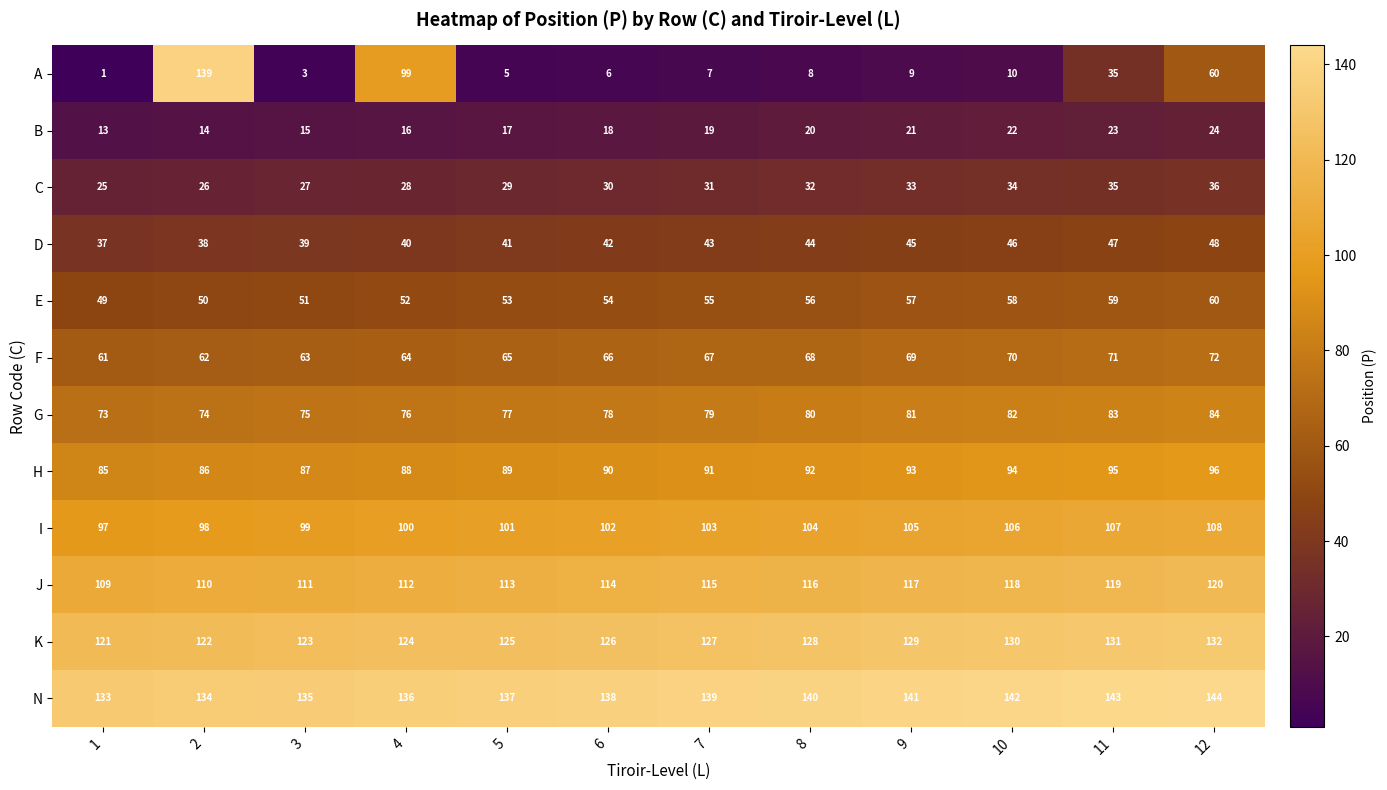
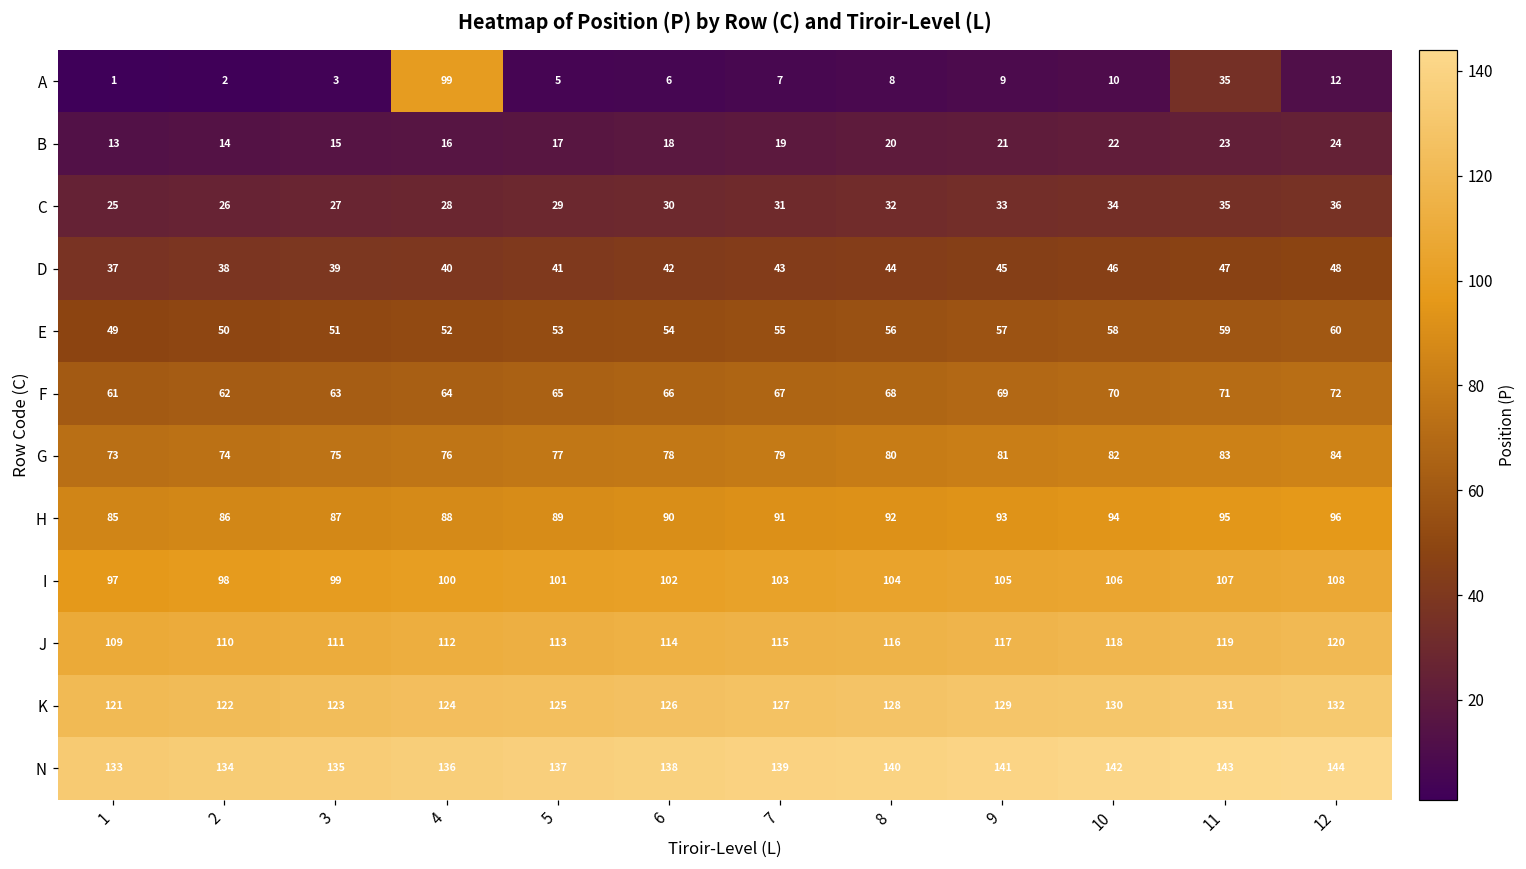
  {
    "A": {
      "1": 1,
-     "2": 139,
+     "2": 2,
      "3": 3,
      "4": 99,
      "5": 5,
      "6": 6,
      "7": 7,
      "8": 8,
      "9": 9,
      "10": 10,
      "11": 35,
-     "12": 60
+     "12": 12
    },
    "B": {
      "1": 13,
      "2": 14,
      "3": 15,
      "4": 16,
      "5": 17,
      "6": 18,
      "7": 19,
      "8": 20,
      "9": 21,
      "10": 22,
      "11": 23,
      "12": 24
    },
    "C": {
      "1": 25,
      "2": 26,
      "3": 27,
      "4": 28,
      "5": 29,
      "6": 30,
      "7": 31,
      "8": 32,
      "9": 33,
      "10": 34,
      "11": 35,
      "12": 36
    },
    "D": {
      "1": 37,
      "2": 38,
      "3": 39,
      "4": 40,
      "5": 41,
      "6": 42,
      "7": 43,
      "8": 44,
      "9": 45,
      "10": 46,
      "11": 47,
      "12": 48
    },
    "E": {
      "1": 49,
      "2": 50,
      "3": 51,
      "4": 52,
      "5": 53,
      "6": 54,
      "7": 55,
      "8": 56,
      "9": 57,
      "10": 58,
      "11": 59,
      "12": 60
    },
    "F": {
      "1": 61,
      "2": 62,
      "3": 63,
      "4": 64,
      "5": 65,
      "6": 66,
      "7": 67,
      "8": 68,
      "9": 69,
      "10": 70,
      "11": 71,
      "12": 72
    },
    "G": {
      "1": 73,
      "2": 74,
      "3": 75,
      "4": 76,
      "5": 77,
      "6": 78,
      "7": 79,
      "8": 80,
      "9": 81,
      "10": 82,
      "11": 83,
      "12": 84
    },
    "H": {
      "1": 85,
      "2": 86,
      "3": 87,
      "4": 88,
      "5": 89,
      "6": 90,
      "7": 91,
      "8": 92,
      "9": 93,
      "10": 94,
      "11": 95,
      "12": 96
    },
    "I": {
      "1": 97,
      "2": 98,
      "3": 99,
      "4": 100,
      "5": 101,
      "6": 102,
      "7": 103,
      "8": 104,
      "9": 105,
      "10": 106,
      "11": 107,
      "12": 108
    },
    "J": {
      "1": 109,
      "2": 110,
      "3": 111,
      "4": 112,
      "5": 113,
      "6": 114,
      "7": 115,
      "8": 116,
      "9": 117,
      "10": 118,
      "11": 119,
      "12": 120
    },
    "K": {
      "1": 121,
      "2": 122,
      "3": 123,
      "4": 124,
      "5": 125,
      "6": 126,
      "7": 127,
      "8": 128,
      "9": 129,
      "10": 130,
      "11": 131,
      "12": 132
    },
    "N": {
      "1": 133,
      "2": 134,
      "3": 135,
      "4": 136,
      "5": 137,
      "6": 138,
      "7": 139,
      "8": 140,
      "9": 141,
      "10": 142,
      "11": 143,
      "12": 144
    }
  }
